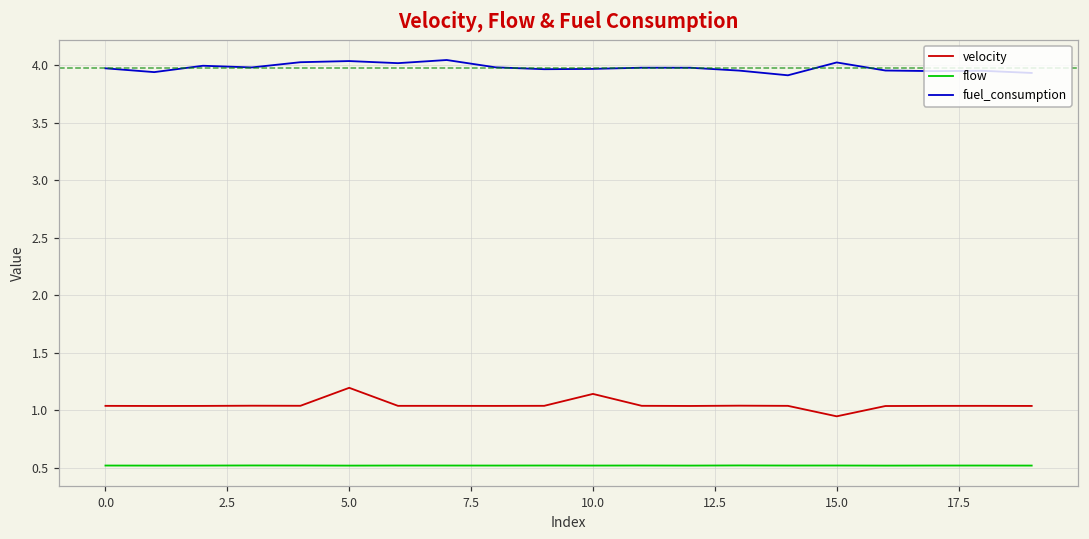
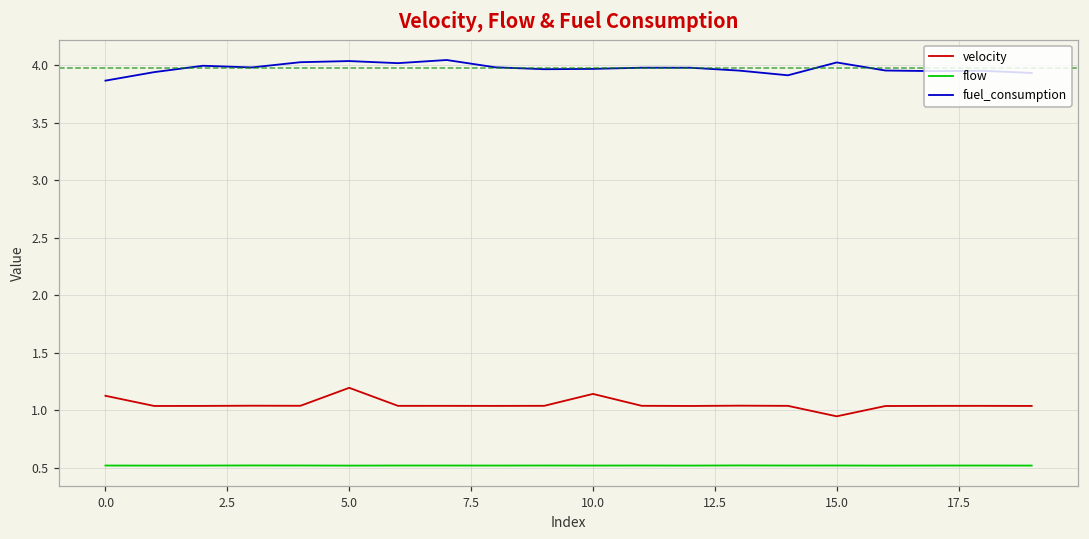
  {
    "velocity": {
-     "0.0": 1.04,
+     "0.0": 1.13,
      "5.0": 1.20,
      "10.0": 1.14,
      "15.0": 0.95
    },
    "flow": {
      "0.0": 0.52,
      "5.0": 0.52,
      "10.0": 0.52,
      "15.0": 0.52
    },
    "fuel_consumption": {
-     "0.0": 3.97,
+     "0.0": 3.87,
      "5.0": 4.04,
      "10.0": 3.97,
      "15.0": 4.02
    }
  }
